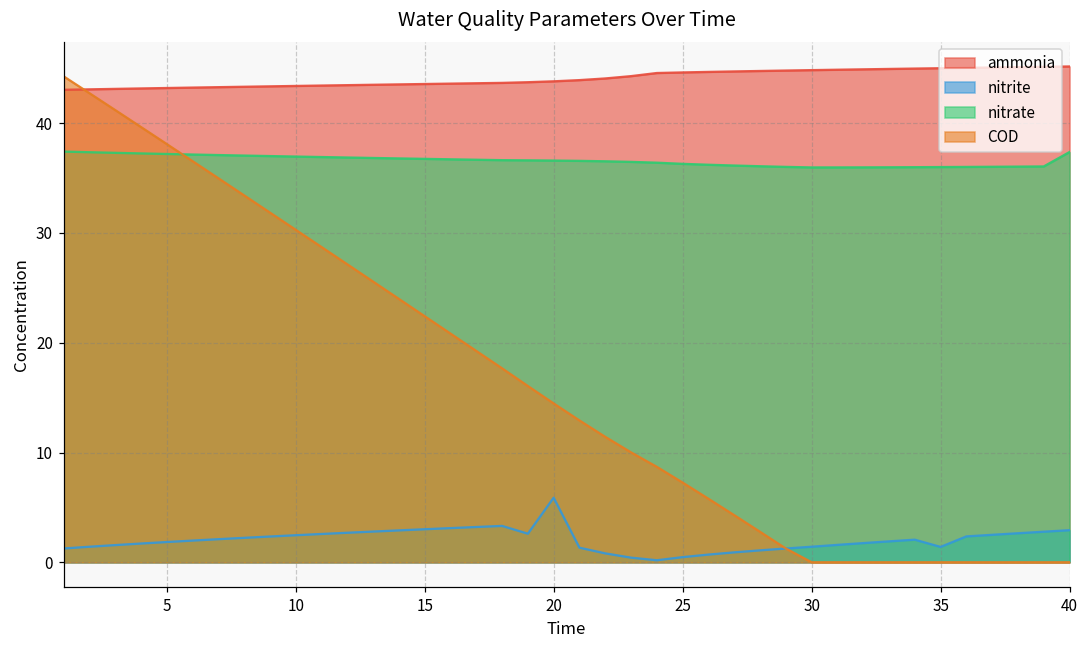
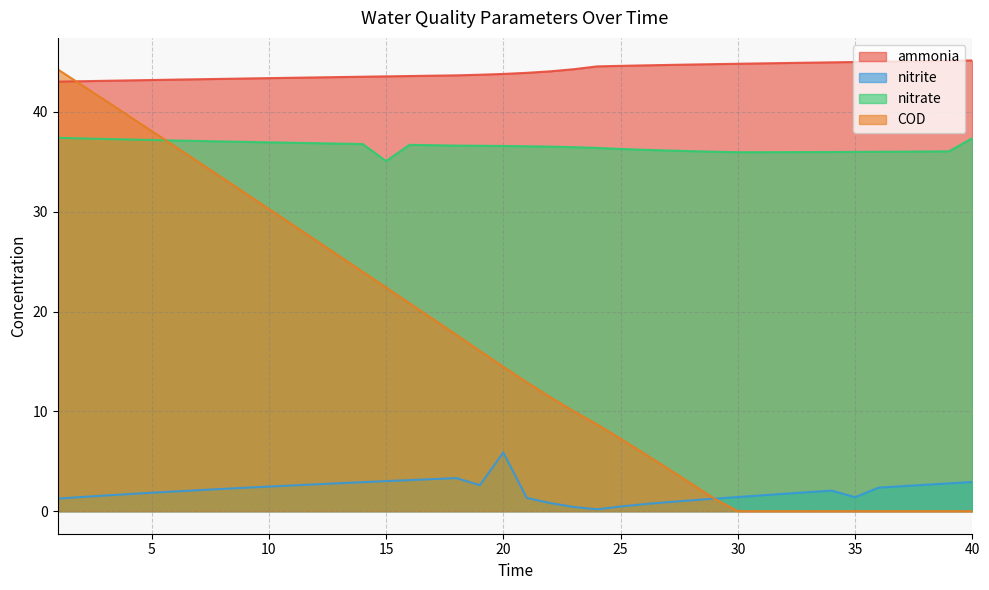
  {
    "nitrite": {
      "5": 2,
      "10": 2,
      "15": 3,
      "20": 6,
      "25": 0,
      "30": 1,
      "35": 1,
      "40": 3
    },
    "nitrate": {
      "5": 37,
      "10": 37,
-     "15": 37,
+     "15": 35,
      "20": 37,
      "25": 36,
      "30": 36,
      "35": 36,
      "40": 37
    }
  }
